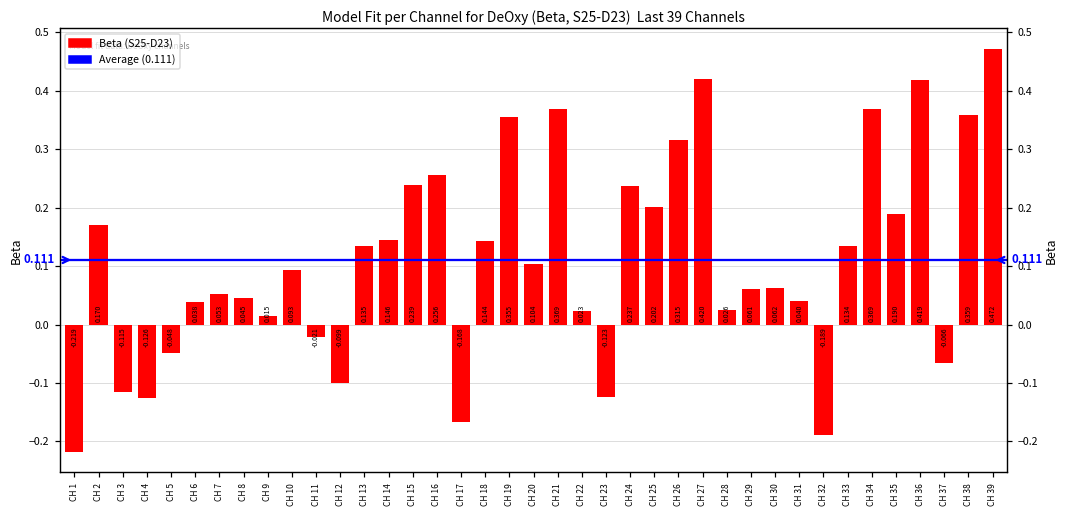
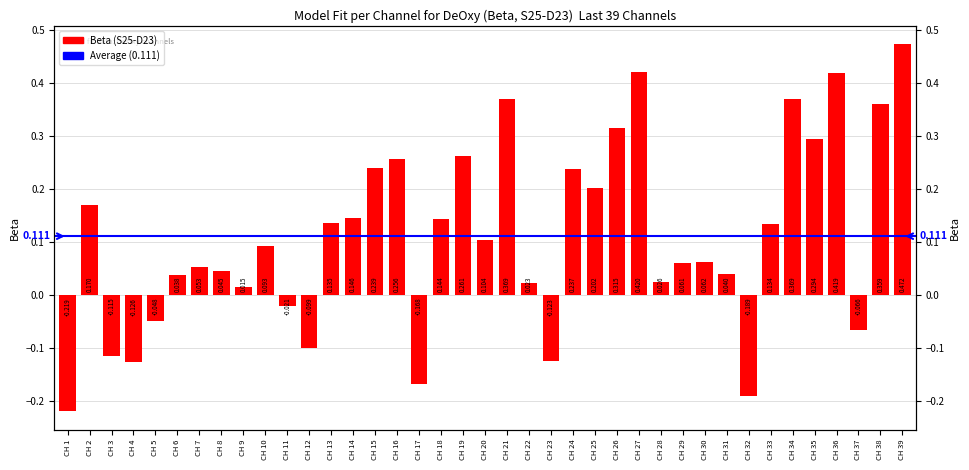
  {
    "CH 1": -0.219,
    "CH 2": 0.170,
    "CH 3": -0.115,
    "CH 4": -0.126,
    "CH 5": -0.048,
    "CH 6": 0.038,
    "CH 7": 0.053,
    "CH 8": 0.045,
    "CH 9": 0.015,
    "CH 10": 0.093,
    "CH 11": -0.021,
    "CH 12": -0.099,
    "CH 13": 0.135,
    "CH 14": 0.146,
    "CH 15": 0.239,
    "CH 16": 0.256,
    "CH 17": -0.168,
    "CH 18": 0.144,
-   "CH 19": 0.355,
+   "CH 19": 0.261,
    "CH 20": 0.104,
    "CH 21": 0.369,
    "CH 22": 0.023,
    "CH 23": -0.123,
    "CH 24": 0.237,
    "CH 25": 0.202,
    "CH 26": 0.315,
    "CH 27": 0.420,
    "CH 28": 0.026,
    "CH 29": 0.061,
    "CH 30": 0.062,
    "CH 31": 0.040,
    "CH 32": -0.189,
    "CH 33": 0.134,
    "CH 34": 0.369,
-   "CH 35": 0.190,
+   "CH 35": 0.294,
    "CH 36": 0.419,
    "CH 37": -0.066,
    "CH 38": 0.359,
    "CH 39": 0.472
  }
